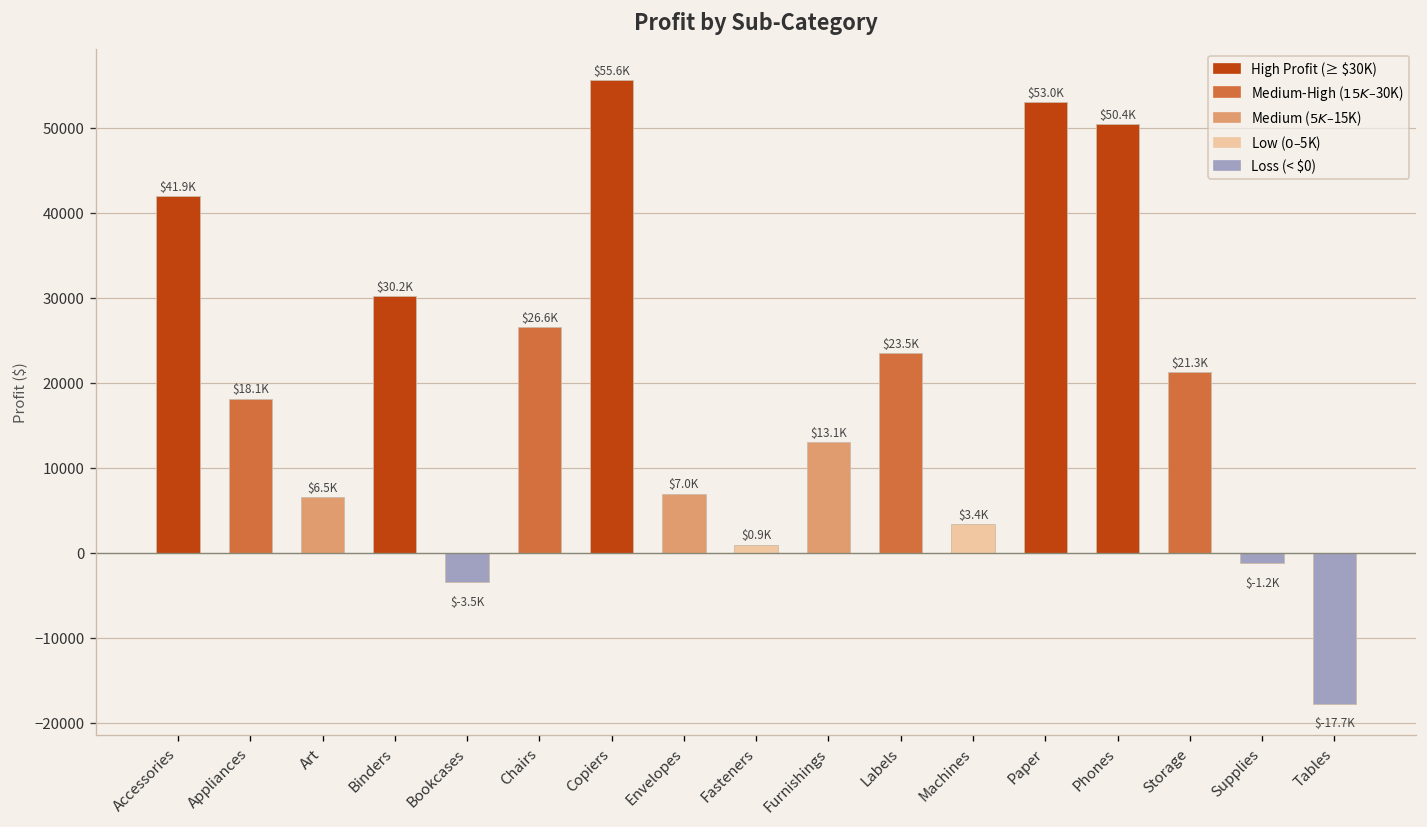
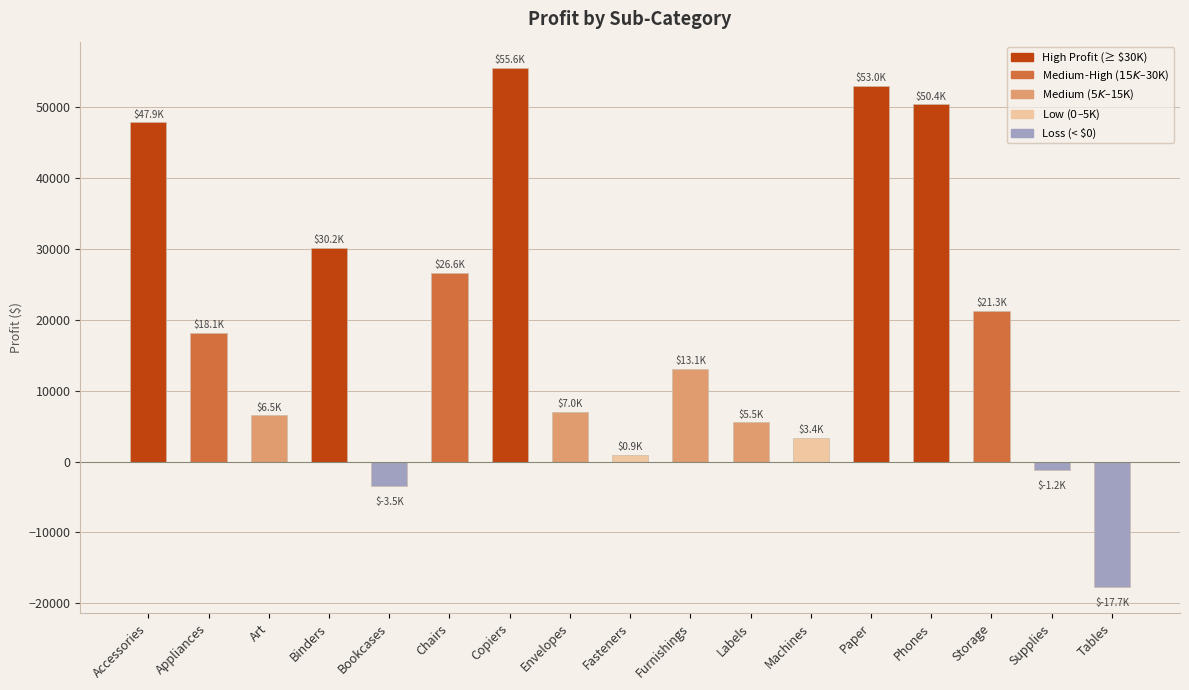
  {
-   "Accessories": "$41.9K",
+   "Accessories": "$47.9K",
    "Appliances": "$18.1K",
    "Art": "$6.5K",
    "Binders": "$30.2K",
    "Bookcases": "$-3.5K",
    "Chairs": "$26.6K",
    "Copiers": "$55.6K",
    "Envelopes": "$7.0K",
    "Fasteners": "$0.9K",
    "Furnishings": "$13.1K",
-   "Labels": "$23.5K",
+   "Labels": "$5.5K",
    "Machines": "$3.4K",
    "Paper": "$53.0K",
    "Phones": "$50.4K",
    "Storage": "$21.3K",
    "Supplies": "$-1.2K",
    "Tables": "$-17.7K"
  }
